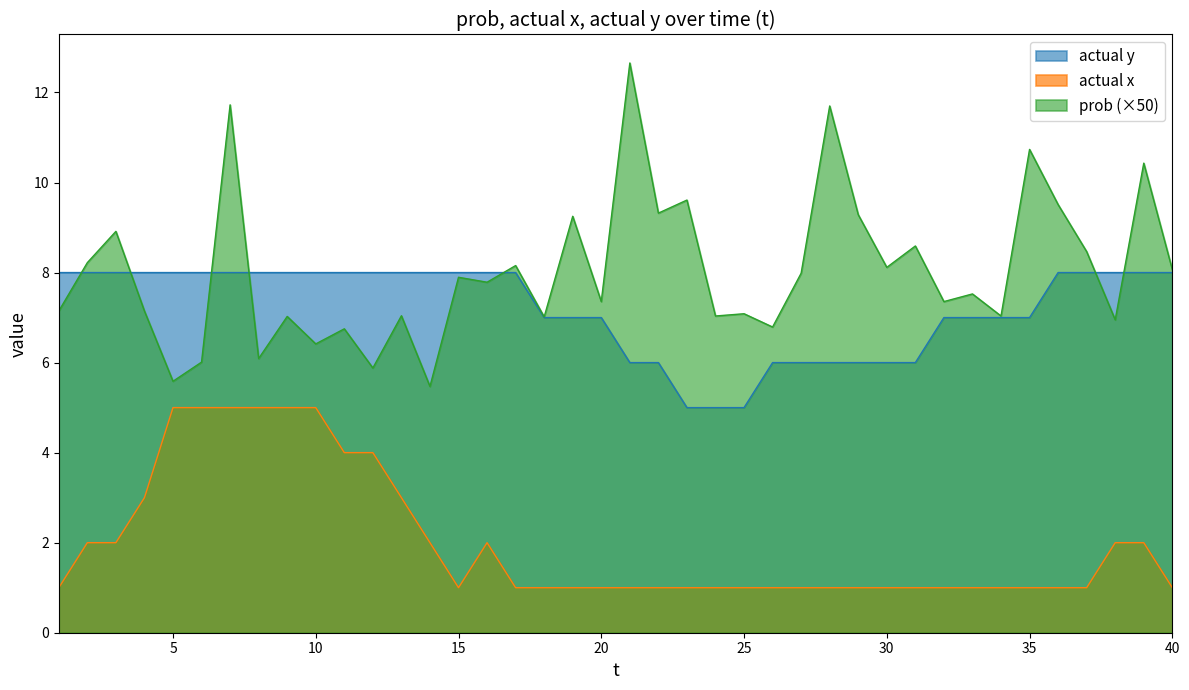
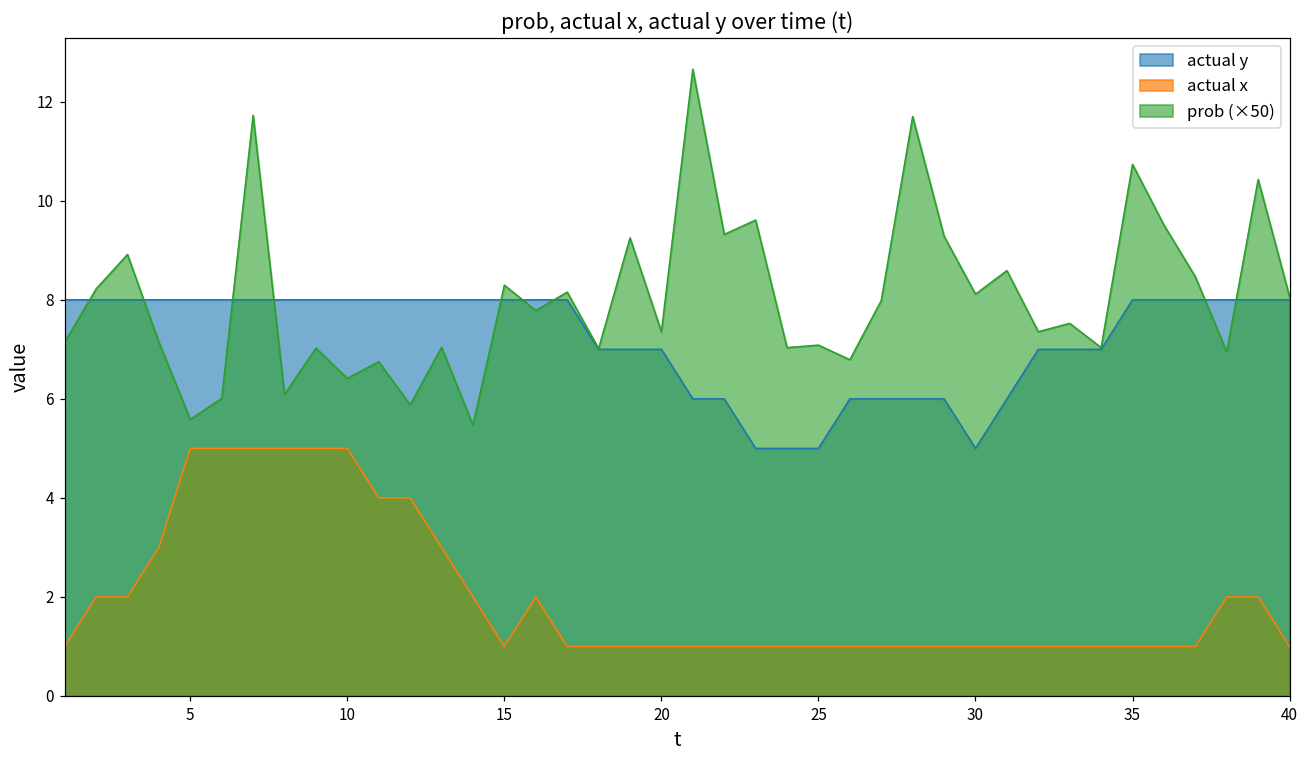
  {
    "actual y": {
      "5": 8,
      "10": 8,
      "15": 8,
      "20": 7,
      "25": 5,
-     "30": 6,
-     "35": 7,
+     "30": 5,
+     "35": 8,
      "40": 8
    },
    "actual x": {
      "5": 5.0,
      "10": 5.0,
      "15": 1.0,
      "20": 1.0,
      "25": 1.0,
      "30": 1.0,
      "35": 1.0,
      "40": 1.0
    },
    "prob (×50)": {
      "5": 5.6,
      "10": 6.4,
-     "15": 7.9,
+     "15": 8.3,
      "20": 7.4,
      "25": 7.1,
      "30": 8.1,
      "35": 10.7,
      "40": 8.1
    }
  }
